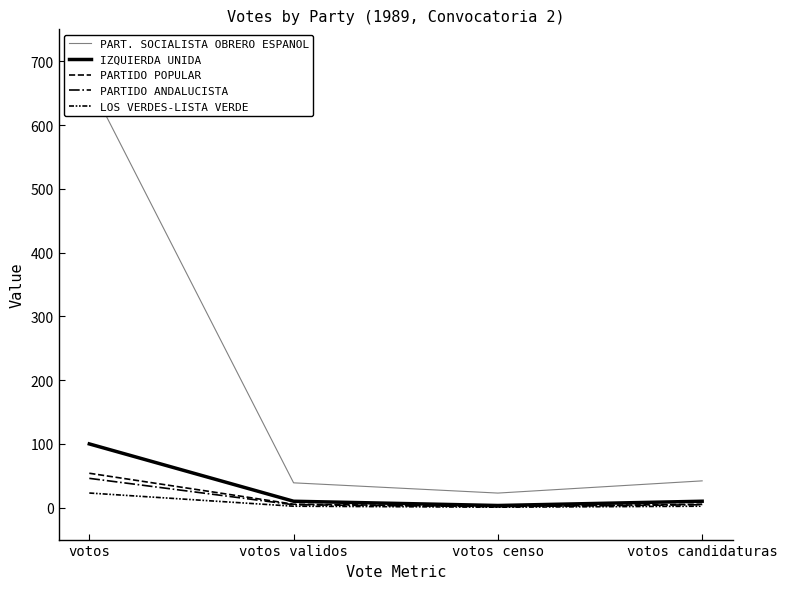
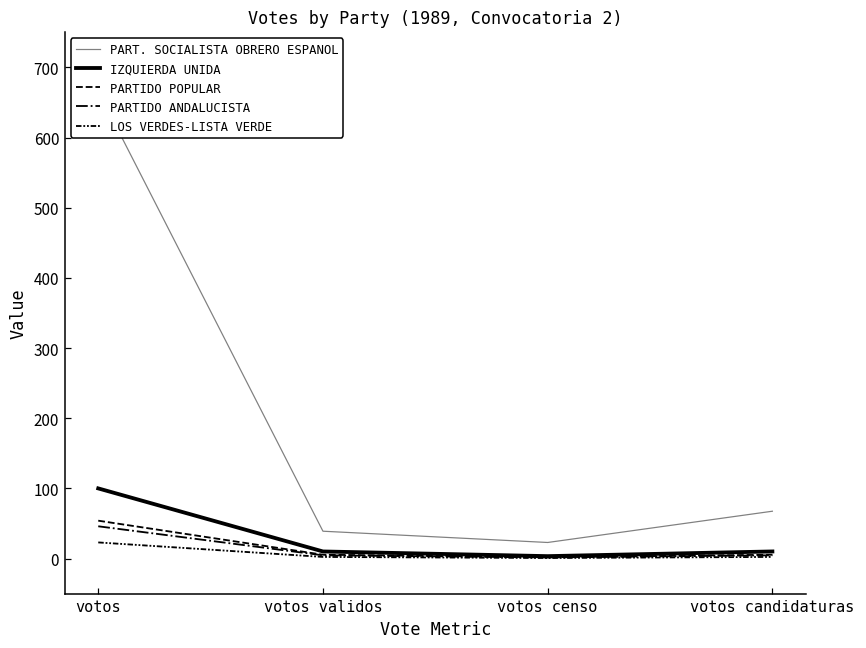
  {
    "PART. SOCIALISTA OBRERO ESPANOL": {
      "votos validos": 40,
      "votos censo": 20,
-     "votos candidaturas": 40
+     "votos candidaturas": 70
    }
  }
